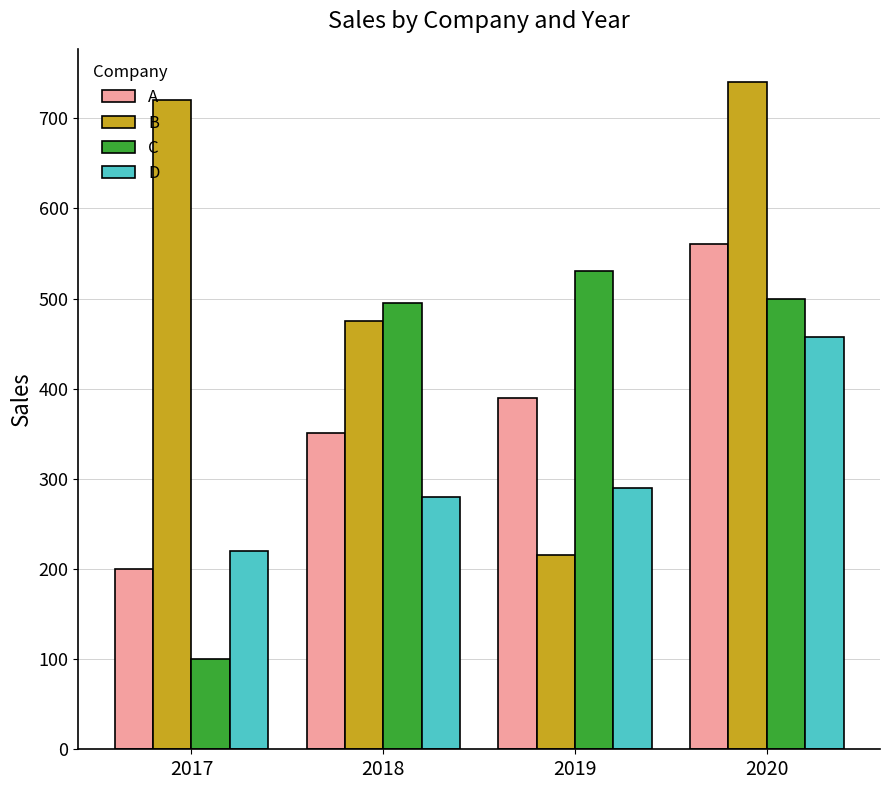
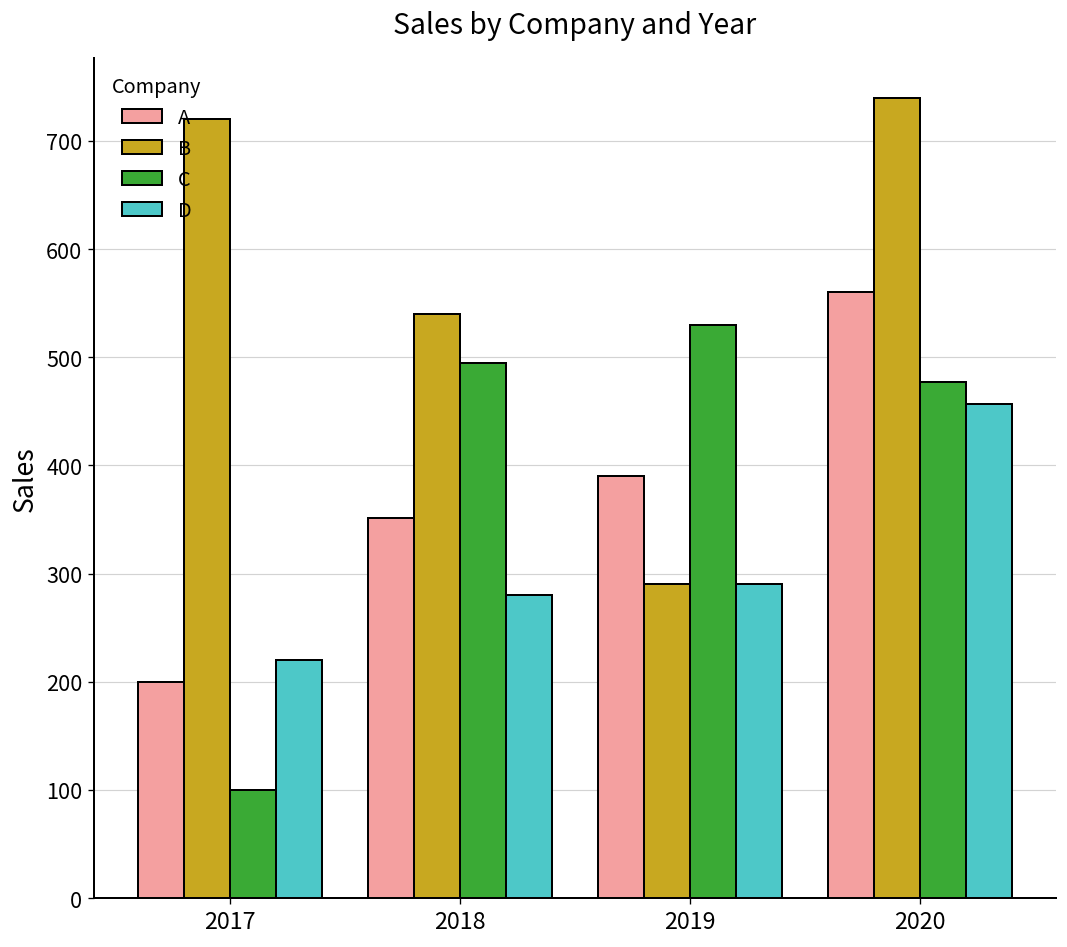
  {
    "A": {
      "2017": 200,
      "2018": 350,
      "2019": 390,
      "2020": 560
    },
    "B": {
      "2017": 720,
-     "2018": 480,
-     "2019": 220,
+     "2018": 540,
+     "2019": 290,
      "2020": 740
    },
    "C": {
      "2017": 100,
      "2018": 500,
      "2019": 530,
-     "2020": 500
+     "2020": 480
    },
    "D": {
      "2017": 220,
      "2018": 280,
      "2019": 290,
      "2020": 460
    }
  }
